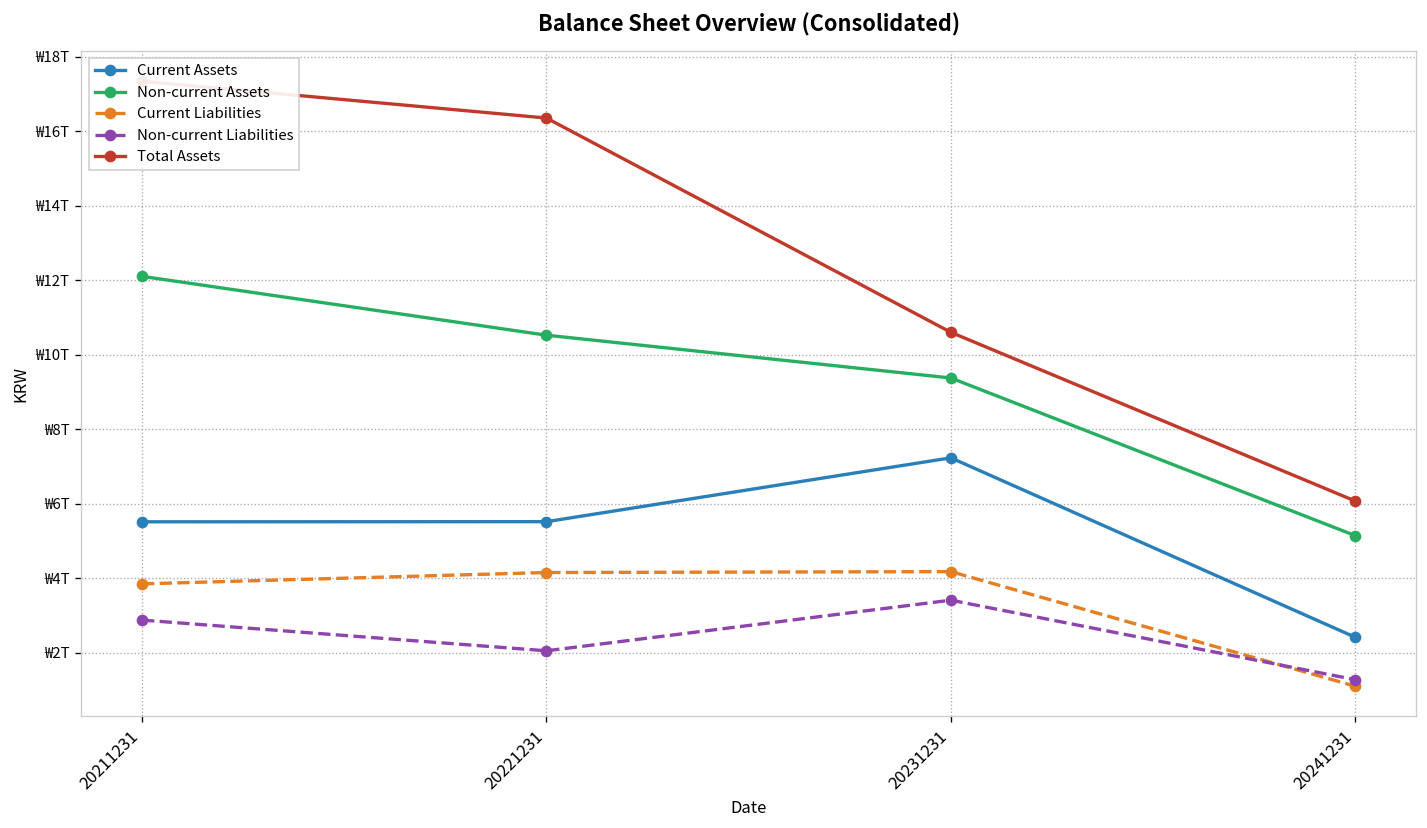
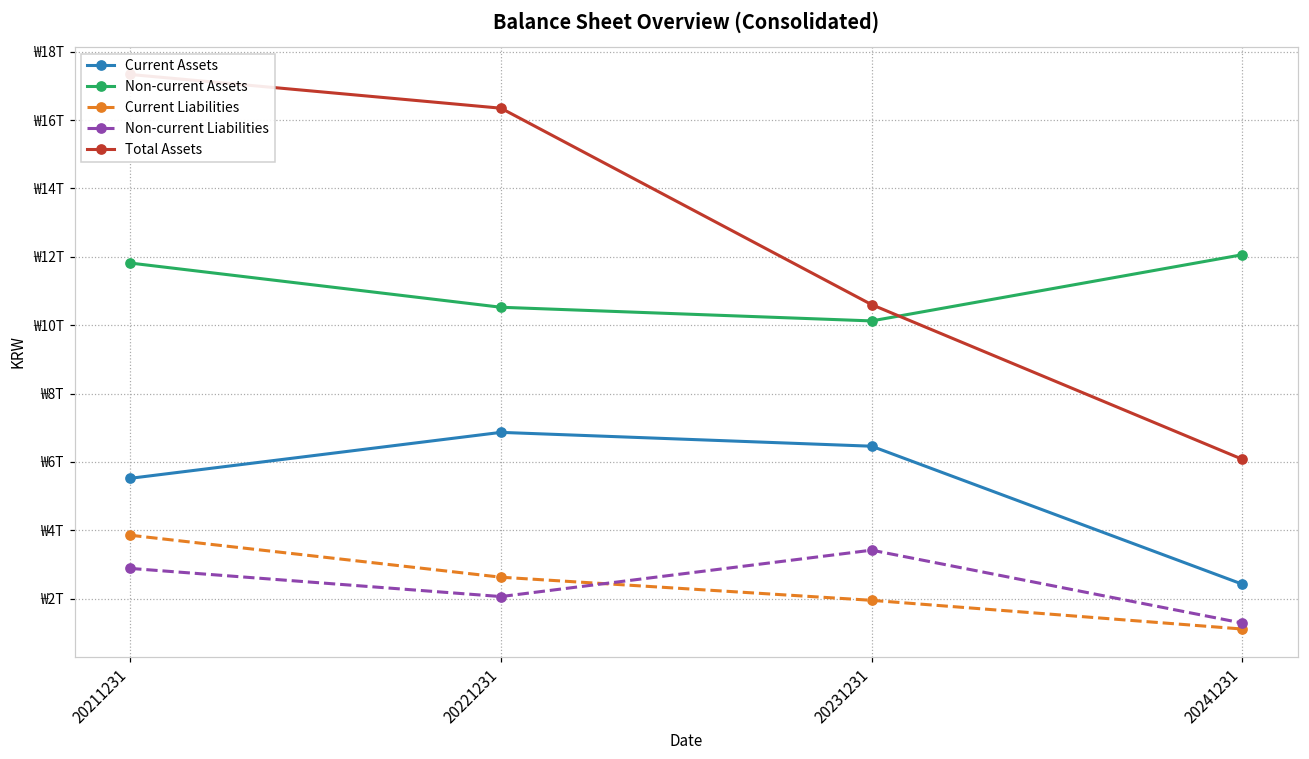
  {
    "Current Assets": {
      "20211231": "₩5.5T",
-     "20221231": "₩5.5T",
-     "20231231": "₩7.2T",
+     "20221231": "₩6.9T",
+     "20231231": "₩6.5T",
      "20241231": "₩2.4T"
    },
    "Non-current Assets": {
-     "20211231": "₩12.1T",
+     "20211231": "₩11.8T",
      "20221231": "₩10.5T",
-     "20231231": "₩9.4T",
-     "20241231": "₩5.1T"
+     "20231231": "₩10.1T",
+     "20241231": "₩12.1T"
    },
    "Current Liabilities": {
      "20211231": "₩3.9T",
-     "20221231": "₩4.2T",
-     "20231231": "₩4.2T",
+     "20221231": "₩2.6T",
+     "20231231": "₩1.9T",
      "20241231": "₩1.1T"
    },
    "Non-current Liabilities": {
      "20211231": "₩2.9T",
      "20221231": "₩2.1T",
      "20231231": "₩3.4T",
      "20241231": "₩1.3T"
    },
    "Total Assets": {
      "20221231": "₩16.3T",
      "20231231": "₩10.6T",
      "20241231": "₩6.1T"
    }
  }
